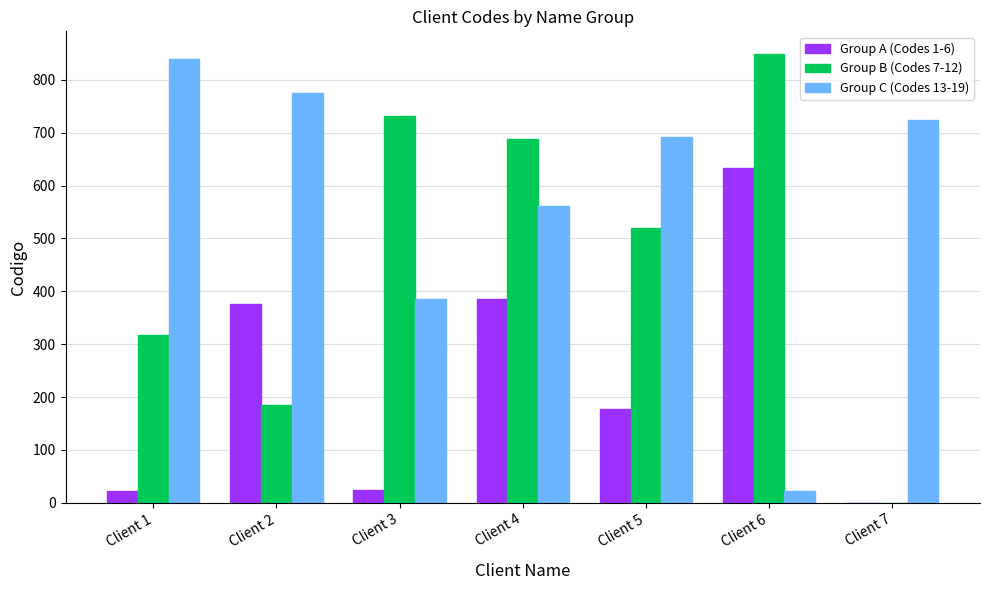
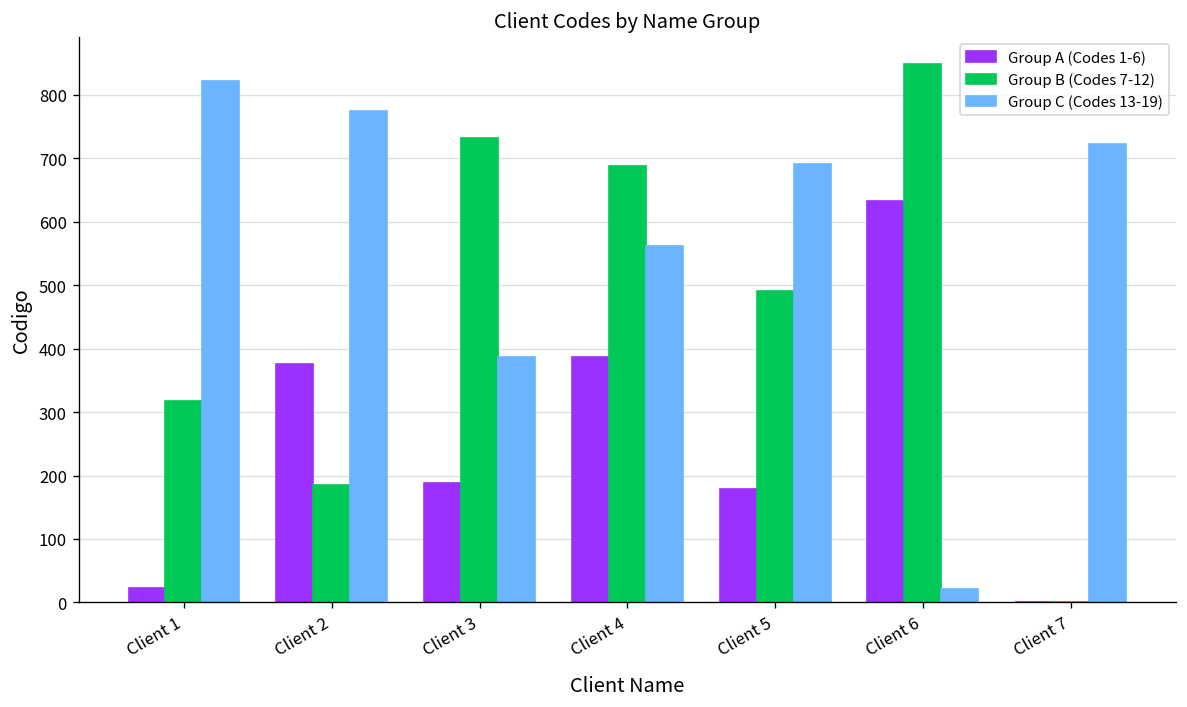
  {
    "Group A (Codes 1-6)": {
      "Client 1": 20,
      "Client 2": 380,
-     "Client 3": 30,
+     "Client 3": 190,
      "Client 4": 390,
      "Client 5": 180,
      "Client 6": 630,
      "Client 7": 0
    },
    "Group B (Codes 7-12)": {
      "Client 1": 320,
      "Client 2": 190,
      "Client 3": 730,
      "Client 4": 690,
-     "Client 5": 520,
+     "Client 5": 490,
      "Client 6": 850,
      "Client 7": 0
    },
    "Group C (Codes 13-19)": {
-     "Client 1": 840,
+     "Client 1": 820,
      "Client 2": 780,
      "Client 3": 390,
      "Client 4": 560,
      "Client 5": 690,
      "Client 6": 20,
      "Client 7": 720
    }
  }
